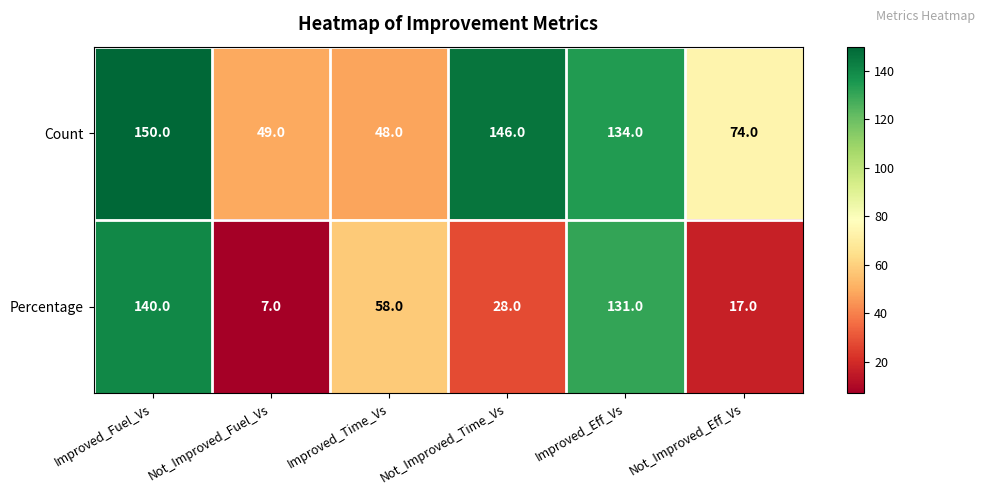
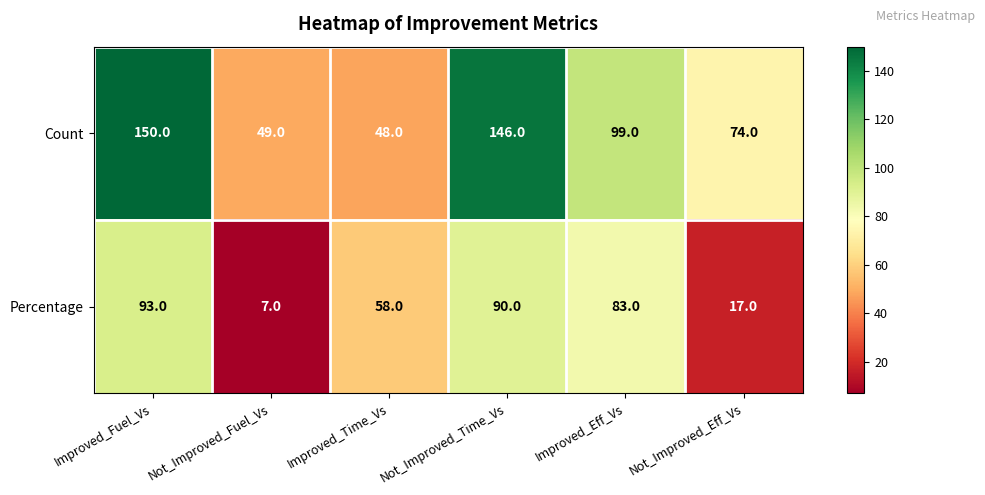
  {
    "Count": {
      "Improved_Fuel_Vs": 150.0,
      "Not_Improved_Fuel_Vs": 49.0,
      "Improved_Time_Vs": 48.0,
      "Not_Improved_Time_Vs": 146.0,
-     "Improved_Eff_Vs": 134.0,
+     "Improved_Eff_Vs": 99.0,
      "Not_Improved_Eff_Vs": 74.0
    },
    "Percentage": {
-     "Improved_Fuel_Vs": 140.0,
+     "Improved_Fuel_Vs": 93.0,
      "Not_Improved_Fuel_Vs": 7.0,
      "Improved_Time_Vs": 58.0,
-     "Not_Improved_Time_Vs": 28.0,
-     "Improved_Eff_Vs": 131.0,
+     "Not_Improved_Time_Vs": 90.0,
+     "Improved_Eff_Vs": 83.0,
      "Not_Improved_Eff_Vs": 17.0
    }
  }
